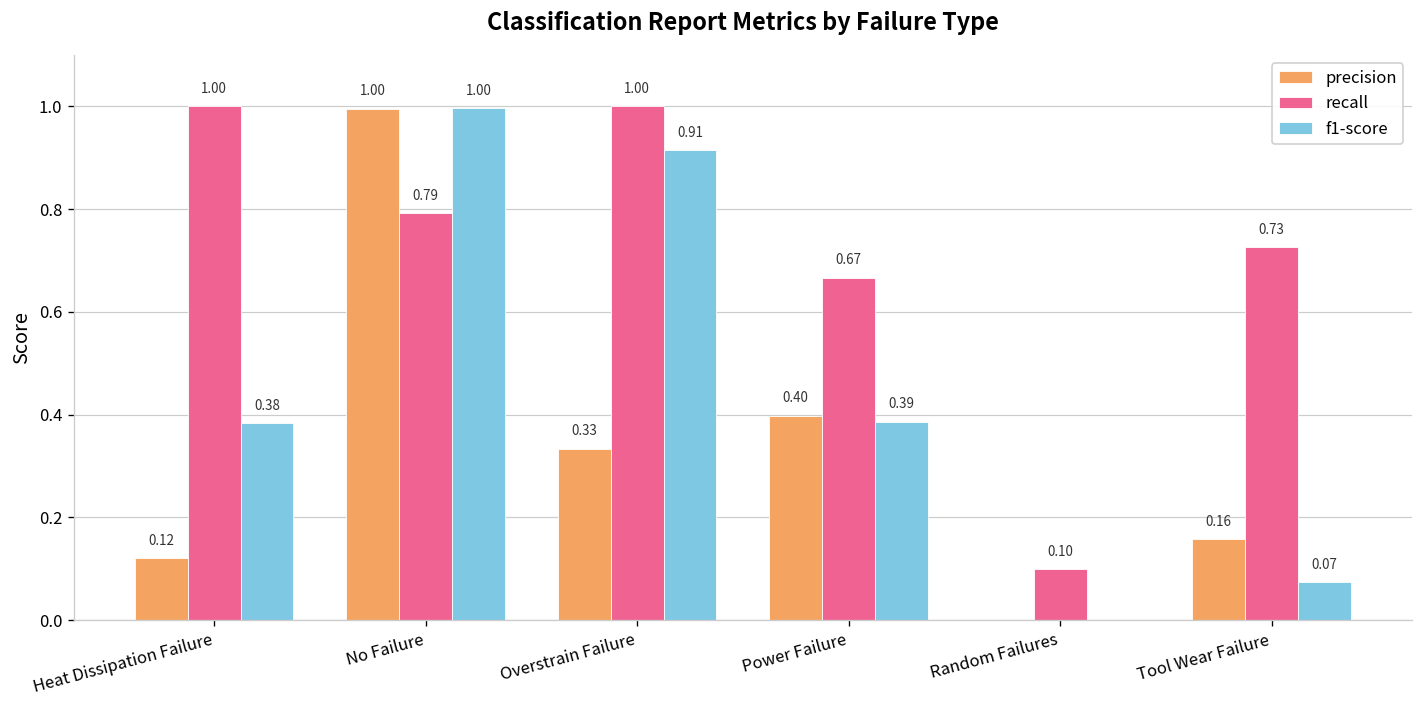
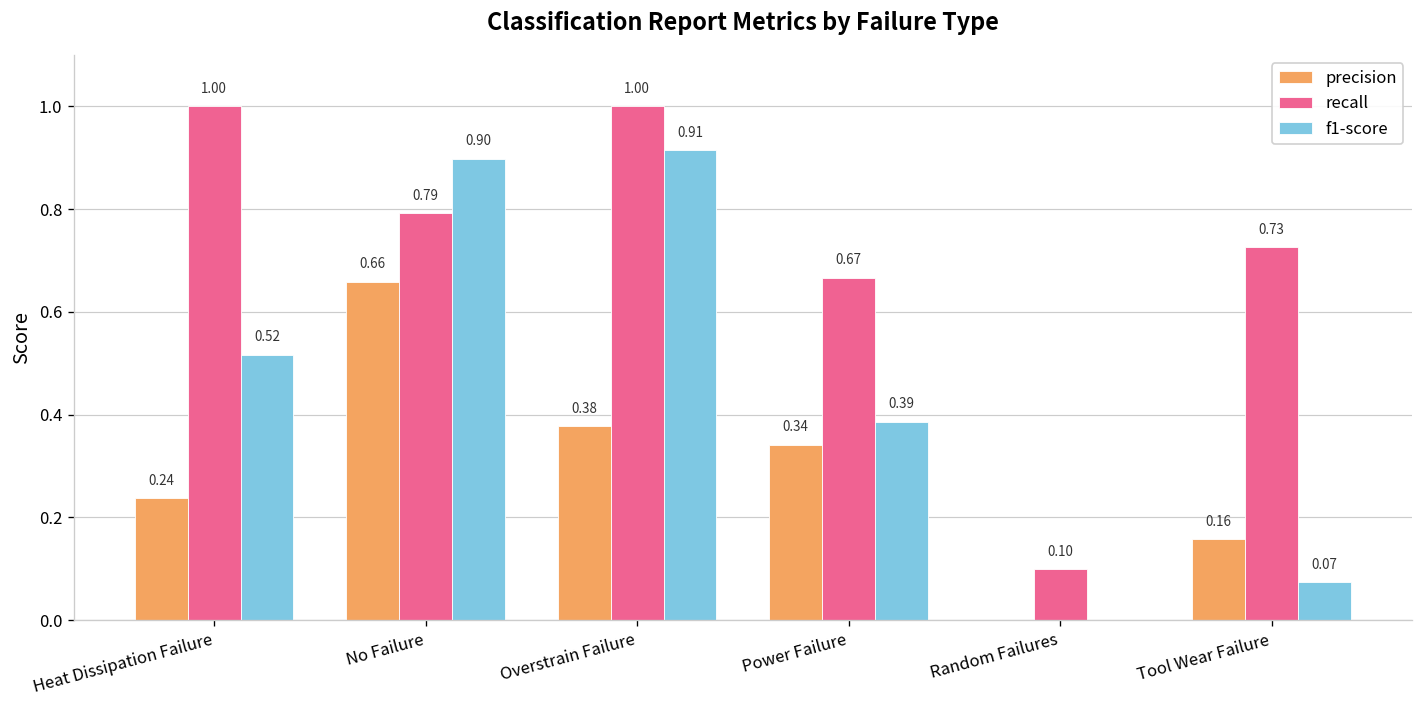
  {
    "precision": {
-     "Heat Dissipation Failure": 0.12,
-     "No Failure": 1.00,
-     "Overstrain Failure": 0.33,
-     "Power Failure": 0.40,
+     "Heat Dissipation Failure": 0.24,
+     "No Failure": 0.66,
+     "Overstrain Failure": 0.38,
+     "Power Failure": 0.34,
      "Tool Wear Failure": 0.16
    },
    "recall": {
      "Heat Dissipation Failure": 1.00,
      "No Failure": 0.79,
      "Overstrain Failure": 1.00,
      "Power Failure": 0.67,
      "Random Failures": 0.10,
      "Tool Wear Failure": 0.73
    },
    "f1-score": {
-     "Heat Dissipation Failure": 0.38,
-     "No Failure": 1.00,
+     "Heat Dissipation Failure": 0.52,
+     "No Failure": 0.90,
      "Overstrain Failure": 0.91,
      "Power Failure": 0.39,
      "Tool Wear Failure": 0.07
    }
  }
